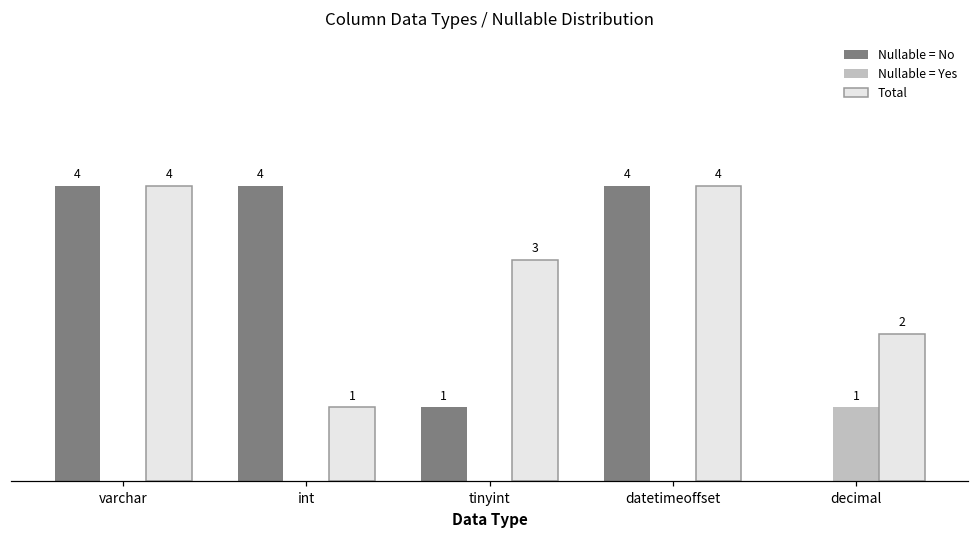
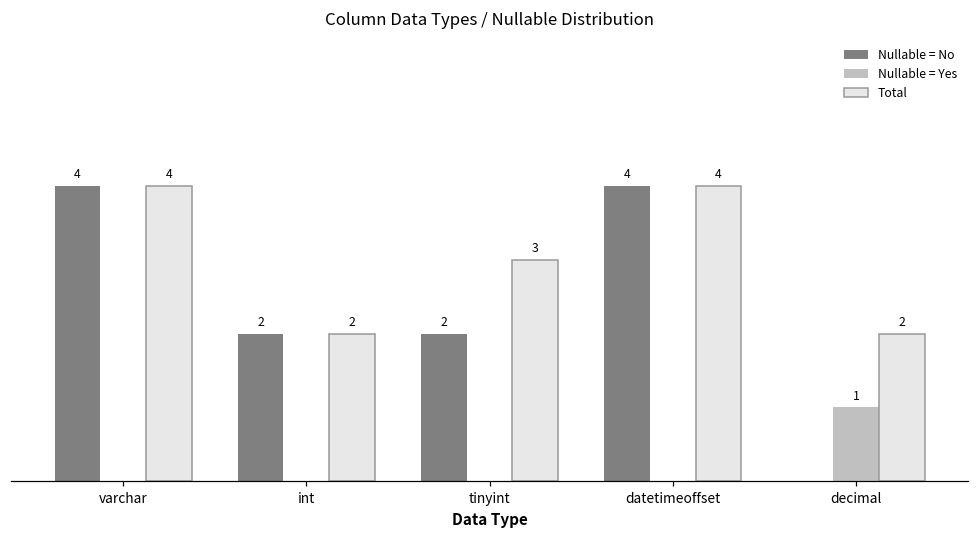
  {
    "Nullable = No": {
      "varchar": 4,
-     "int": 4,
-     "tinyint": 1,
+     "int": 2,
+     "tinyint": 2,
      "datetimeoffset": 4
    },
    "Nullable = Yes": {
      "decimal": 1
    },
    "Total": {
      "varchar": 4,
-     "int": 1,
+     "int": 2,
      "tinyint": 3,
      "datetimeoffset": 4,
      "decimal": 2
    }
  }
